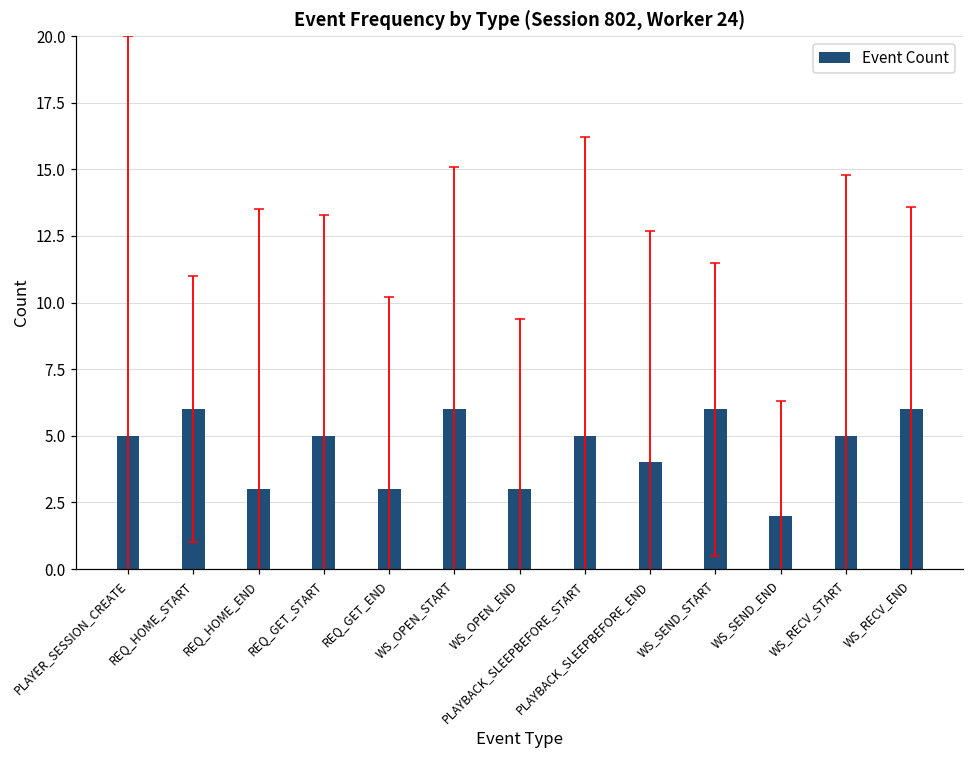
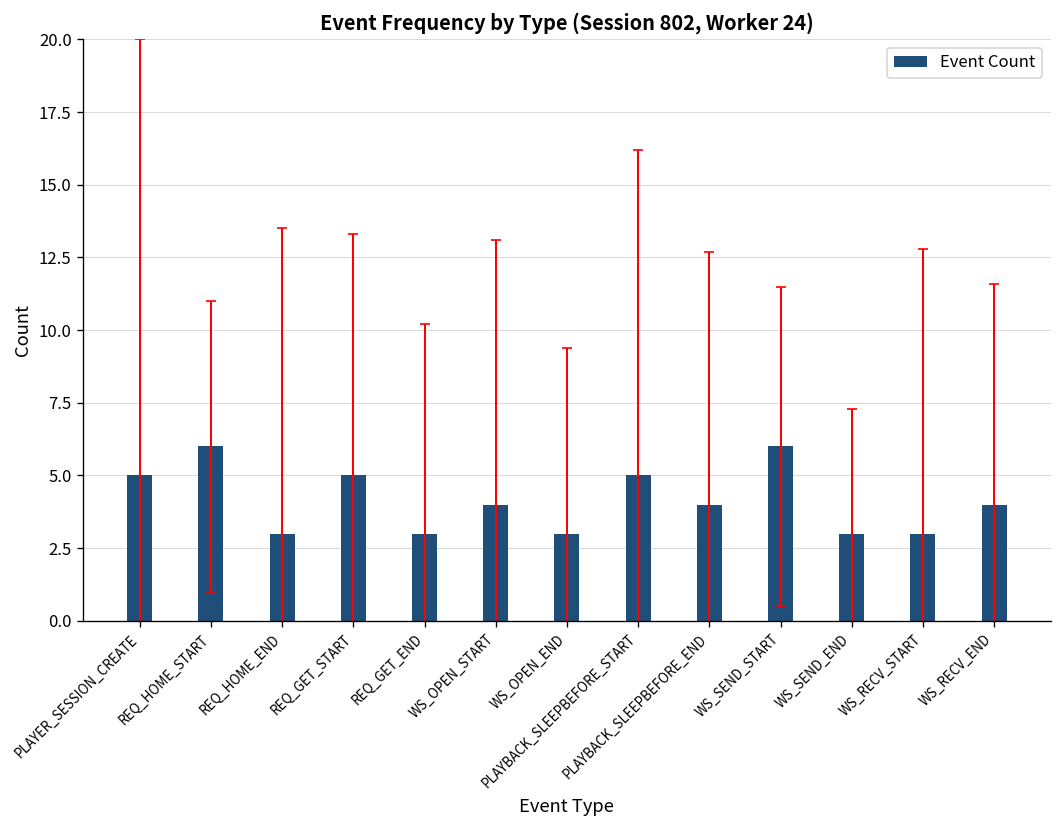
  {
    "Event Count": {
      "PLAYER_SESSION_CREATE": 5,
      "REQ_HOME_START": 6,
      "REQ_HOME_END": 3,
      "REQ_GET_START": 5,
      "REQ_GET_END": 3,
-     "WS_OPEN_START": 6,
+     "WS_OPEN_START": 4,
      "WS_OPEN_END": 3,
      "PLAYBACK_SLEEPBEFORE_START": 5,
      "PLAYBACK_SLEEPBEFORE_END": 4,
      "WS_SEND_START": 6,
-     "WS_SEND_END": 2,
-     "WS_RECV_START": 5,
-     "WS_RECV_END": 6
+     "WS_SEND_END": 3,
+     "WS_RECV_START": 3,
+     "WS_RECV_END": 4
    }
  }
